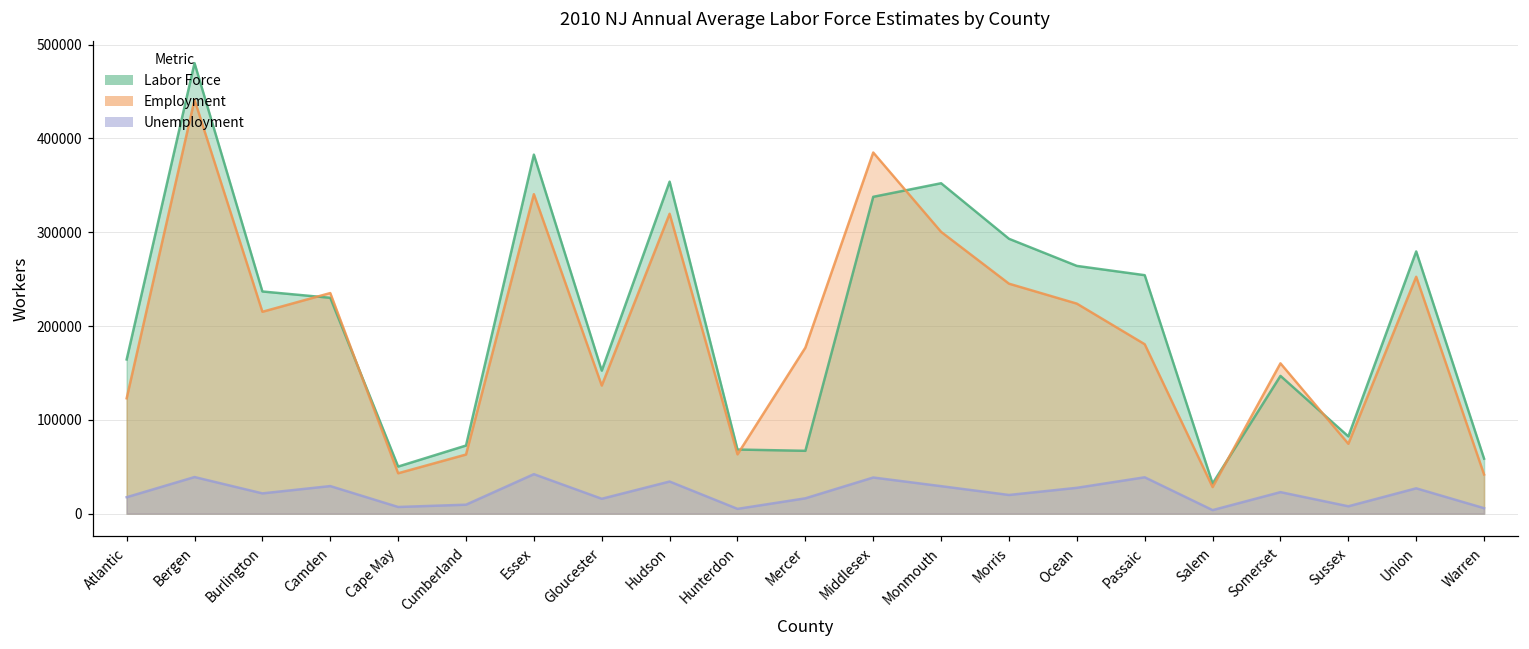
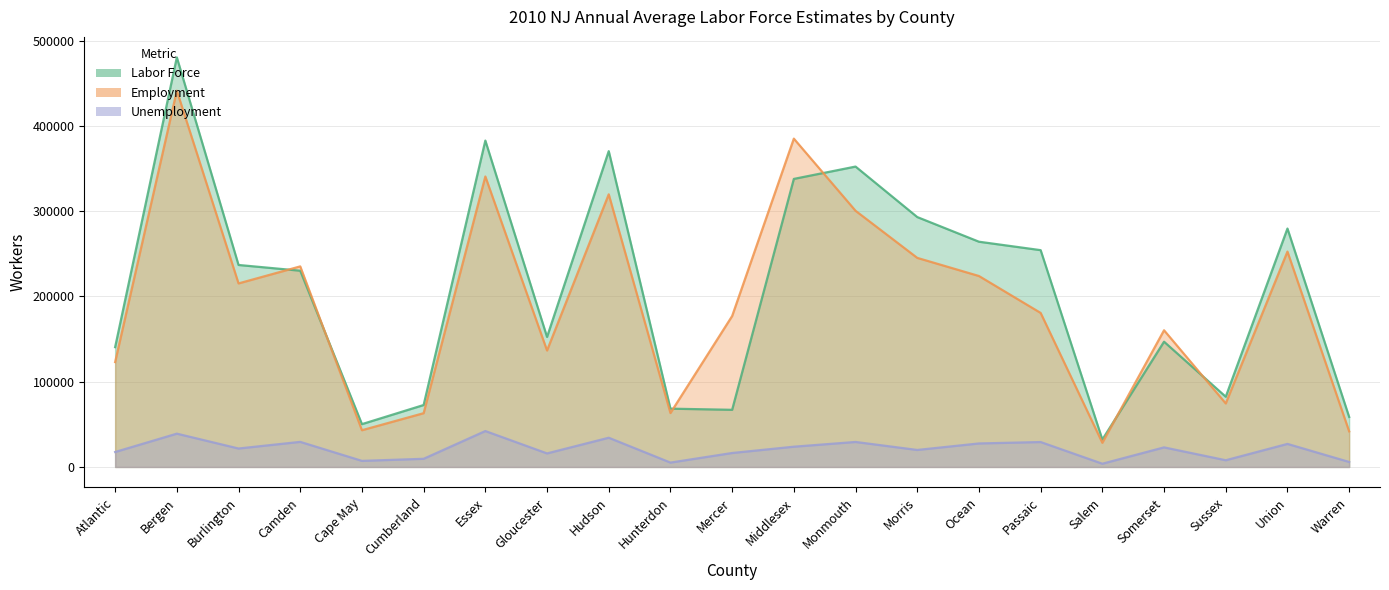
  {
    "Labor Force": {
-     "Atlantic": 160000,
+     "Atlantic": 140000,
      "Bergen": 480000,
      "Burlington": 240000,
      "Camden": 230000,
      "Cape May": 50000,
      "Cumberland": 70000,
      "Essex": 380000,
      "Gloucester": 150000,
-     "Hudson": 350000,
+     "Hudson": 370000,
      "Hunterdon": 70000,
      "Mercer": 70000,
      "Middlesex": 340000,
      "Monmouth": 350000,
      "Morris": 290000,
      "Ocean": 260000,
      "Passaic": 250000,
      "Salem": 30000,
      "Somerset": 150000,
      "Sussex": 80000,
      "Union": 280000,
      "Warren": 60000
    },
    "Employment": {
      "Atlantic": 120000,
      "Bergen": 440000,
      "Burlington": 220000,
      "Camden": 240000,
      "Cape May": 40000,
      "Cumberland": 60000,
      "Essex": 340000,
      "Gloucester": 140000,
      "Hudson": 320000,
      "Hunterdon": 60000,
      "Mercer": 180000,
      "Middlesex": 390000,
      "Monmouth": 300000,
      "Morris": 250000,
      "Ocean": 220000,
      "Passaic": 180000,
      "Salem": 30000,
      "Somerset": 160000,
      "Sussex": 70000,
      "Union": 250000,
      "Warren": 40000
    },
    "Unemployment": {
      "Atlantic": 20000,
      "Bergen": 40000,
      "Burlington": 20000,
      "Camden": 30000,
      "Cape May": 10000,
      "Cumberland": 10000,
      "Essex": 40000,
      "Gloucester": 20000,
      "Hudson": 30000,
      "Hunterdon": 10000,
      "Mercer": 20000,
-     "Middlesex": 40000,
+     "Middlesex": 20000,
      "Monmouth": 30000,
      "Morris": 20000,
      "Ocean": 30000,
-     "Passaic": 40000,
+     "Passaic": 30000,
      "Salem": 0,
      "Somerset": 20000,
      "Sussex": 10000,
      "Union": 30000,
      "Warren": 10000
    }
  }
